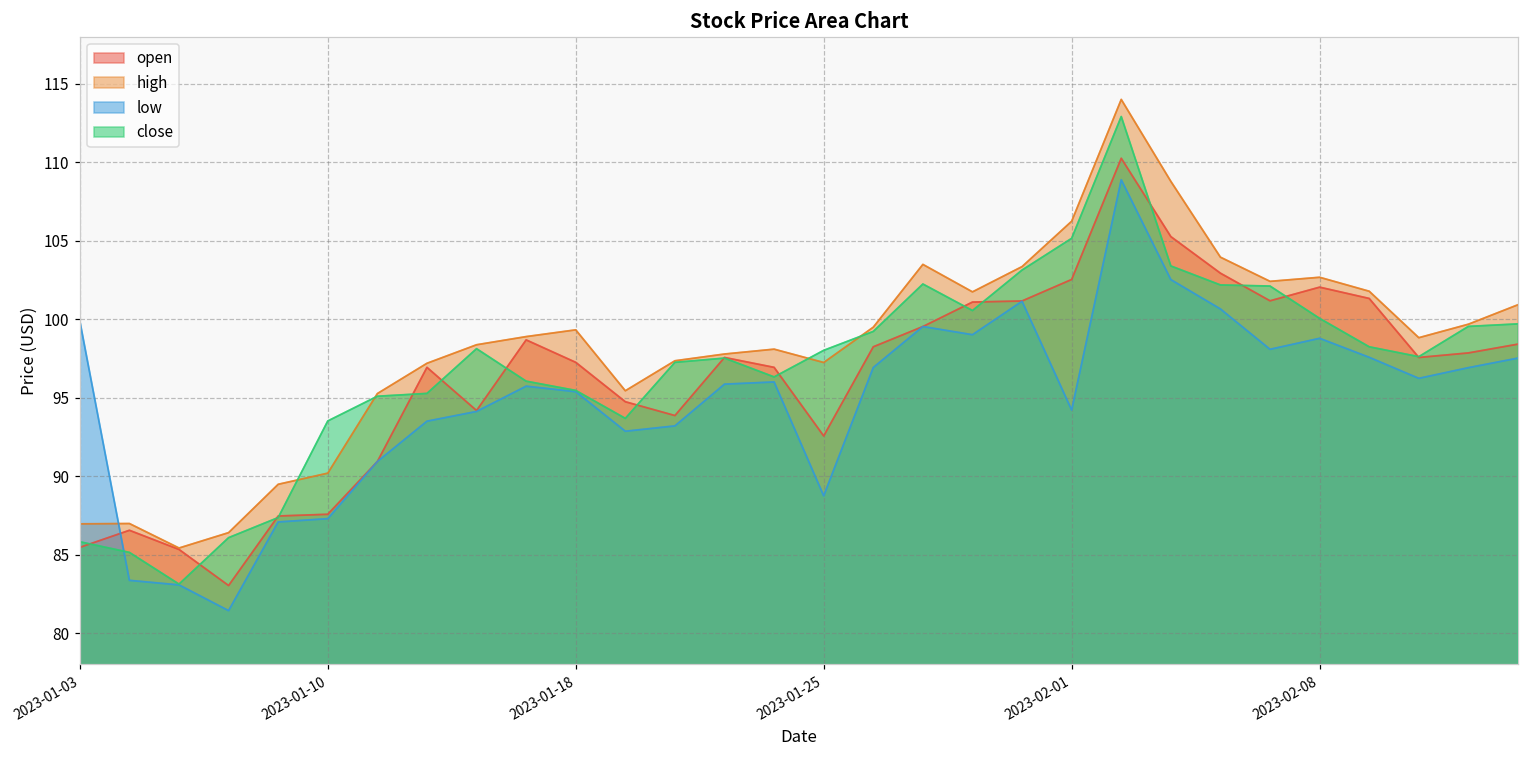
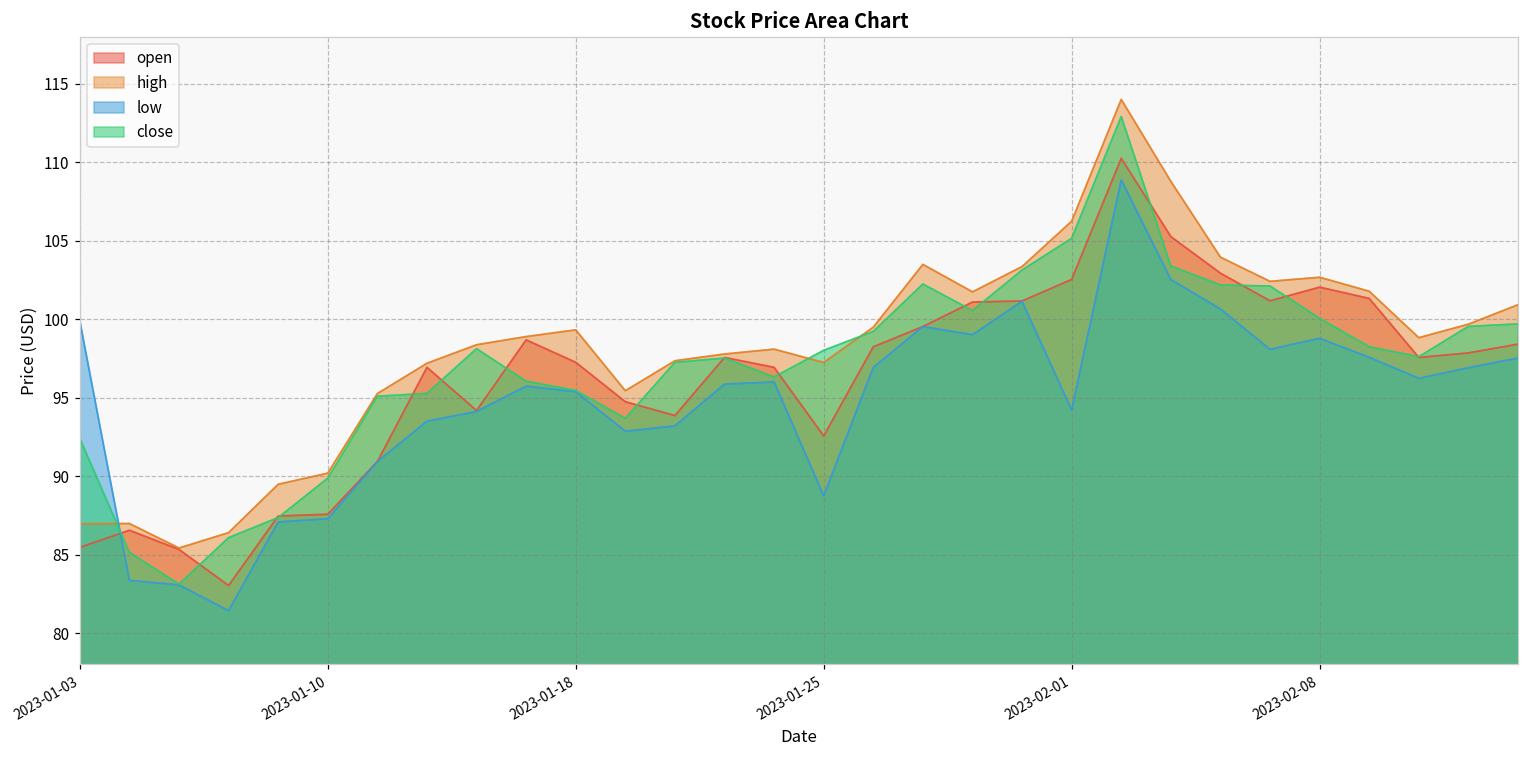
  {
    "low": {
      "2023-01-03": 99.9,
      "2023-01-10": 87.3,
      "2023-01-25": 88.7,
      "2023-02-01": 94.2,
      "2023-02-08": 98.8
    },
    "close": {
-     "2023-01-03": 85.8,
-     "2023-01-10": 93.5,
+     "2023-01-03": 92.4,
+     "2023-01-10": 89.9,
      "2023-01-25": 98.0,
      "2023-02-01": 105.2,
      "2023-02-08": 100.1
    }
  }
